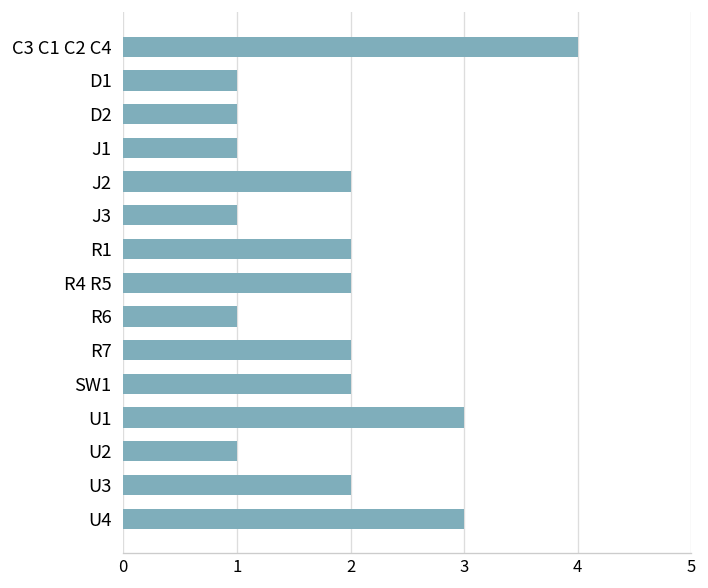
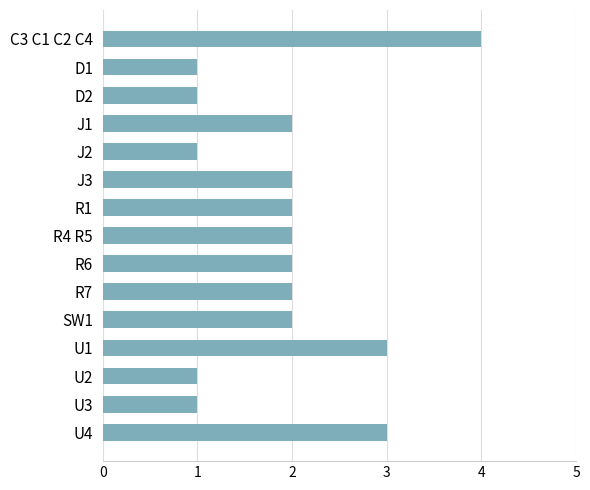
  {
    "C3 C1 C2 C4": 4,
    "D1": 1,
    "D2": 1,
-   "J1": 1,
-   "J2": 2,
-   "J3": 1,
+   "J1": 2,
+   "J2": 1,
+   "J3": 2,
    "R1": 2,
    "R4 R5": 2,
-   "R6": 1,
+   "R6": 2,
    "R7": 2,
    "SW1": 2,
    "U1": 3,
    "U2": 1,
-   "U3": 2,
+   "U3": 1,
    "U4": 3
  }
